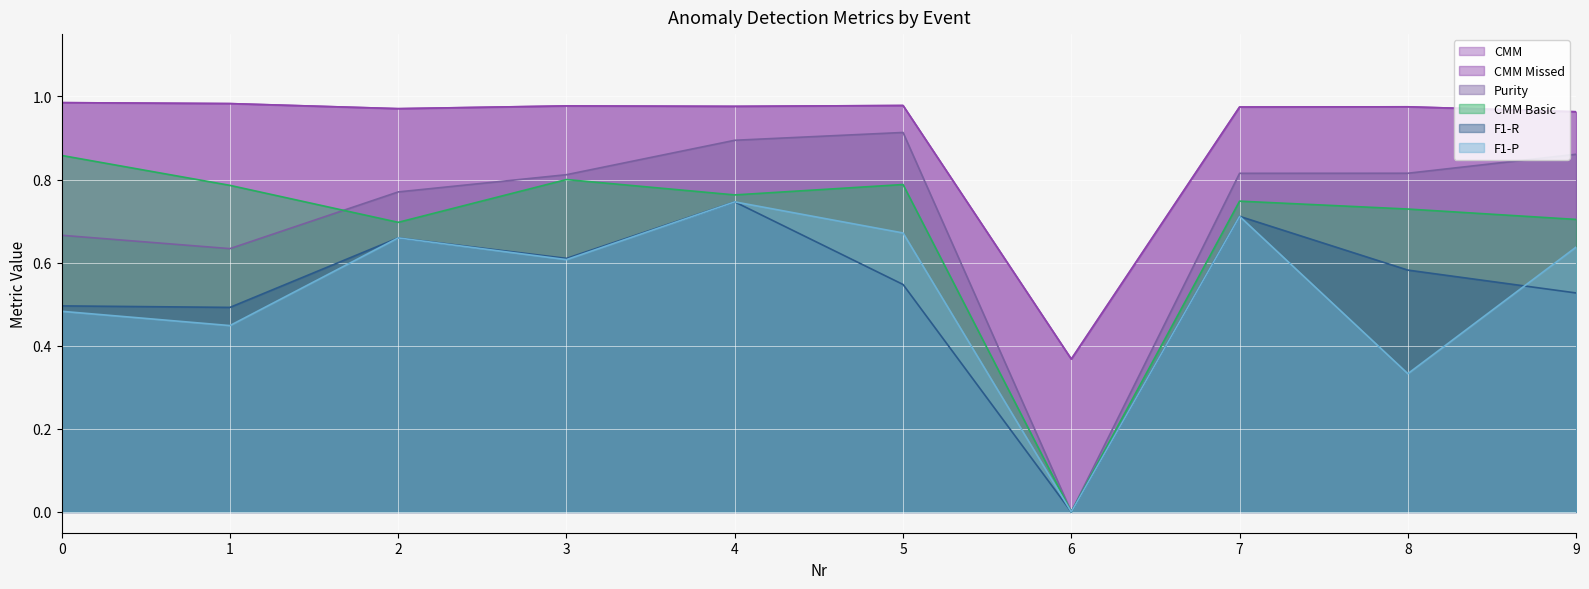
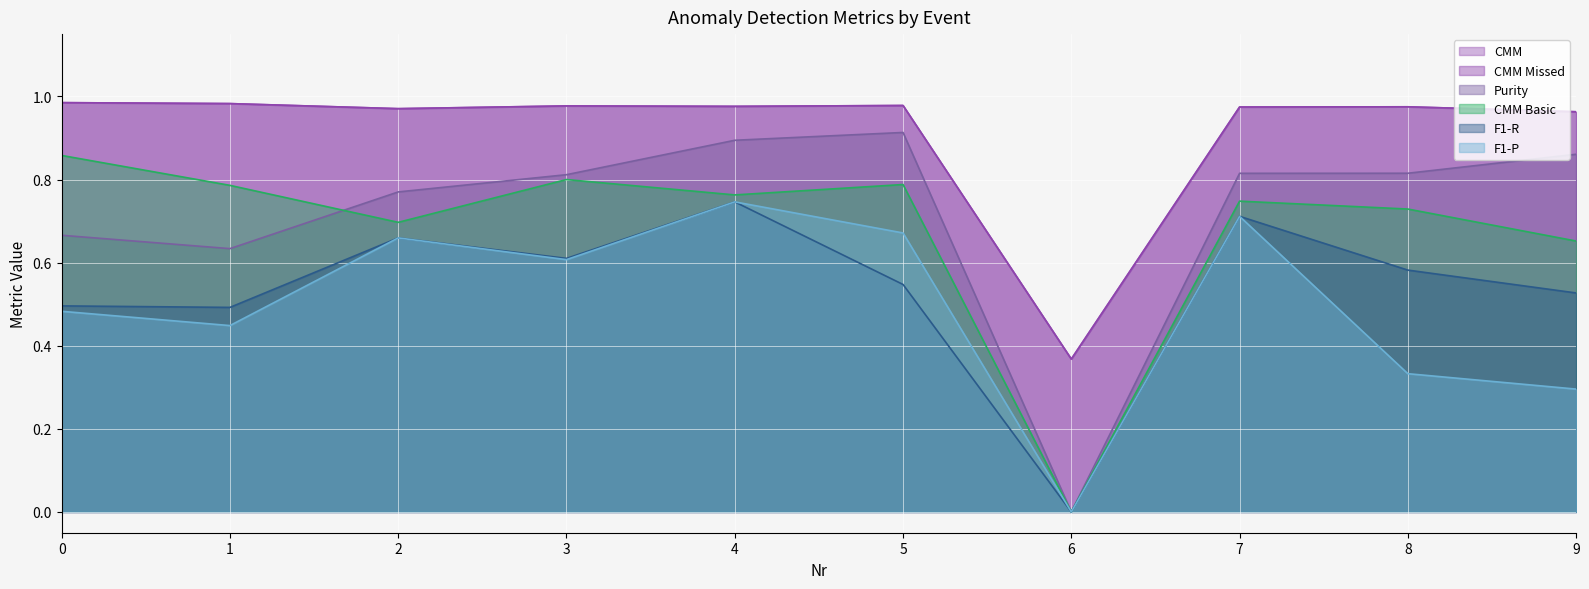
  {
    "CMM Basic": {
      "0": 0.86,
      "1": 0.79,
      "2": 0.70,
      "3": 0.80,
      "4": 0.76,
      "5": 0.79,
      "7": 0.75,
      "8": 0.73,
-     "9": 0.70
+     "9": 0.65
    },
    "F1-P": {
      "0": 0.48,
      "1": 0.45,
      "5": 0.67,
      "8": 0.33,
-     "9": 0.64
+     "9": 0.30
    }
  }
